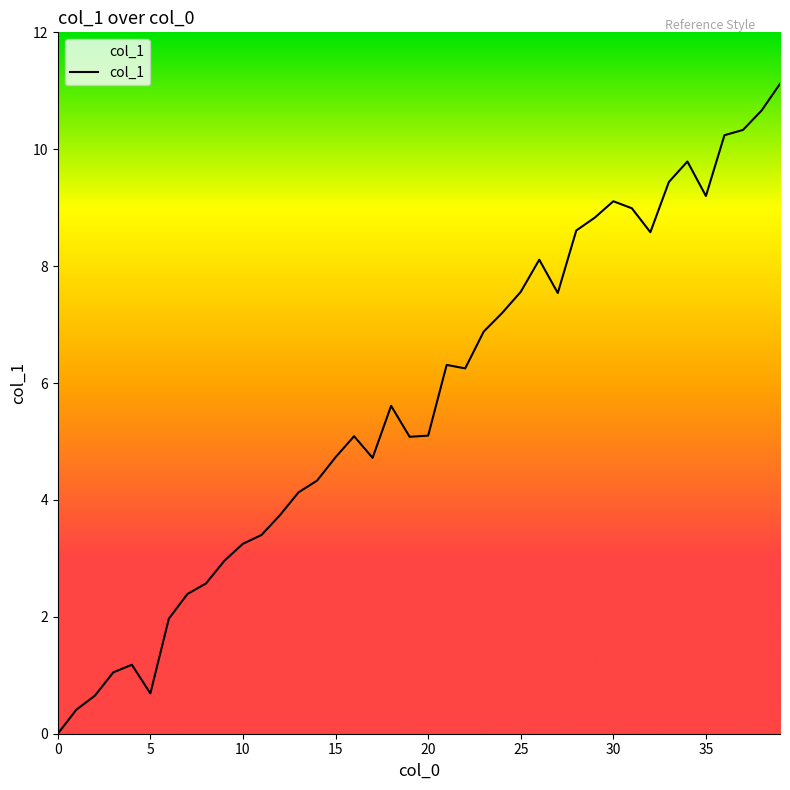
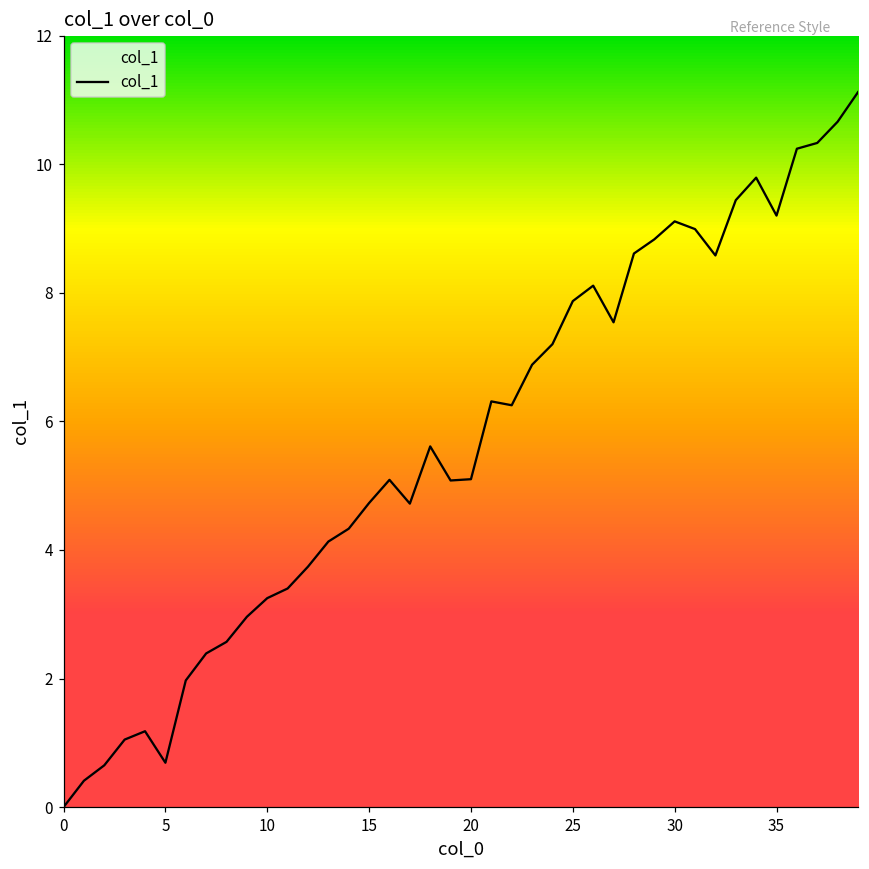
  {
    "0": 0.0,
    "5": 0.7,
    "10": 3.3,
    "15": 4.7,
    "20": 5.1,
-   "25": 7.6,
+   "25": 7.9,
    "30": 9.1,
    "35": 9.2
  }
